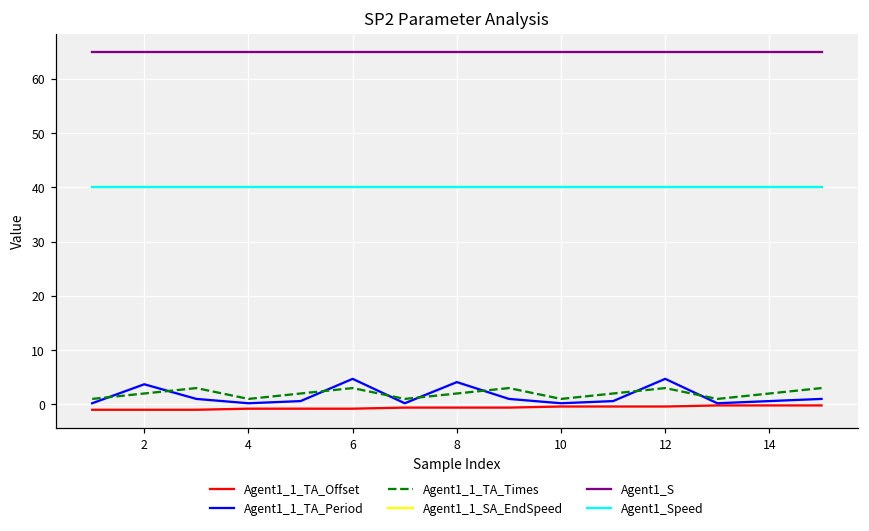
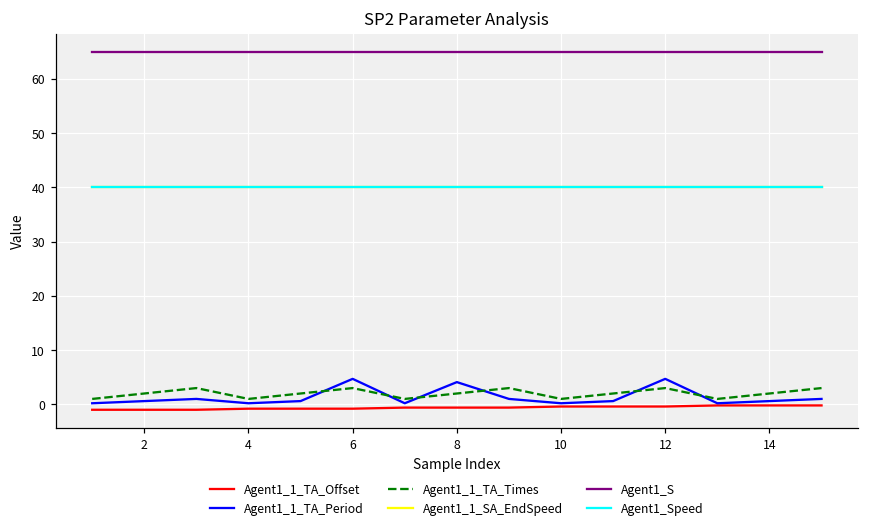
  {
    "Agent1_1_TA_Offset": {
      "2": -1,
      "4": -1,
      "6": -1,
      "8": -1,
      "10": 0,
      "12": 0,
      "14": 0
    },
    "Agent1_1_TA_Period": {
-     "2": 4,
+     "2": 1,
      "4": 0,
      "6": 5,
      "8": 4,
      "10": 0,
      "12": 5,
      "14": 1
    },
    "Agent1_1_TA_Times": {
      "2": 2,
      "4": 1,
      "6": 3,
      "8": 2,
      "10": 1,
      "12": 3,
      "14": 2
    },
    "Agent1_Speed": {
      "2": 40,
      "4": 40,
      "6": 40,
      "8": 40,
      "10": 40,
      "12": 40,
      "14": 40
    },
    "Agent1_S": {
      "2": 65,
      "4": 65,
      "6": 65,
      "8": 65,
      "10": 65,
      "12": 65,
      "14": 65
    }
  }
